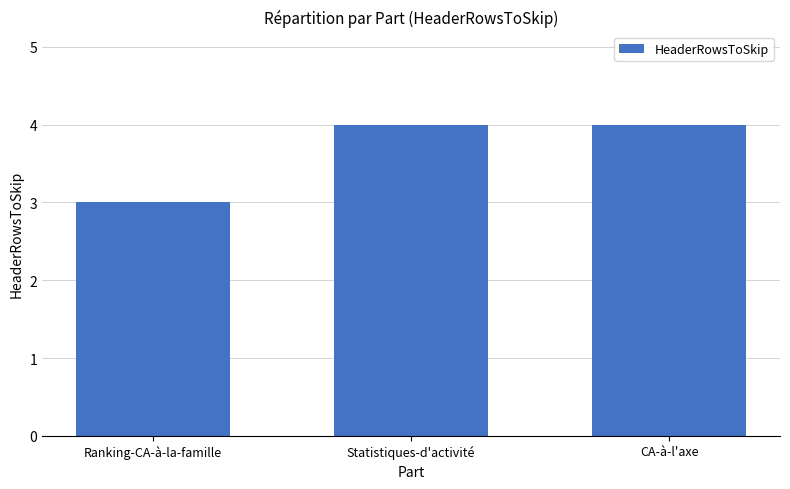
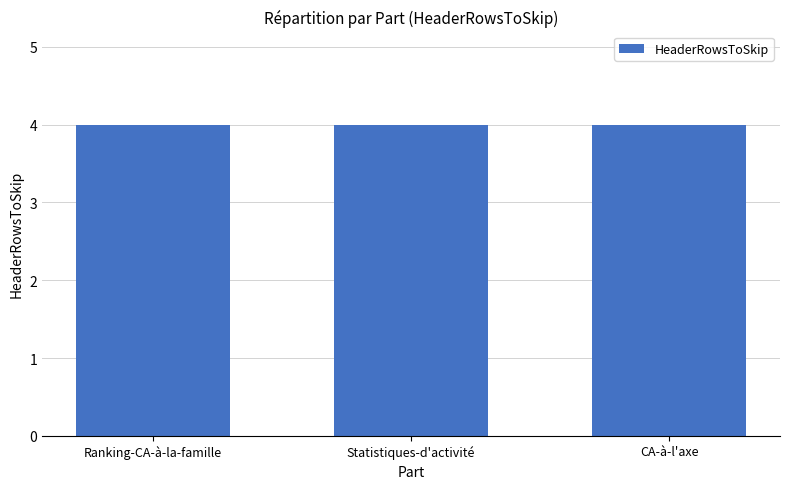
  {
-   "Ranking-CA-à-la-famille": 3,
+   "Ranking-CA-à-la-famille": 4,
    "Statistiques-d'activité": 4,
    "CA-à-l'axe": 4
  }
